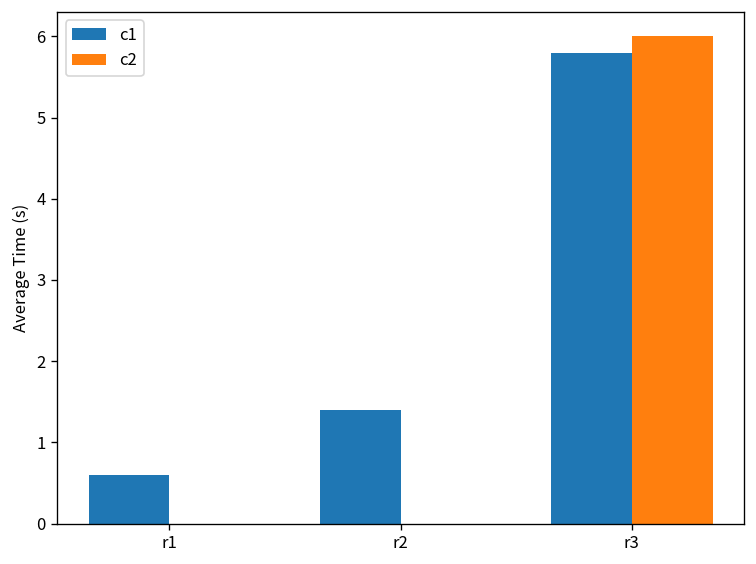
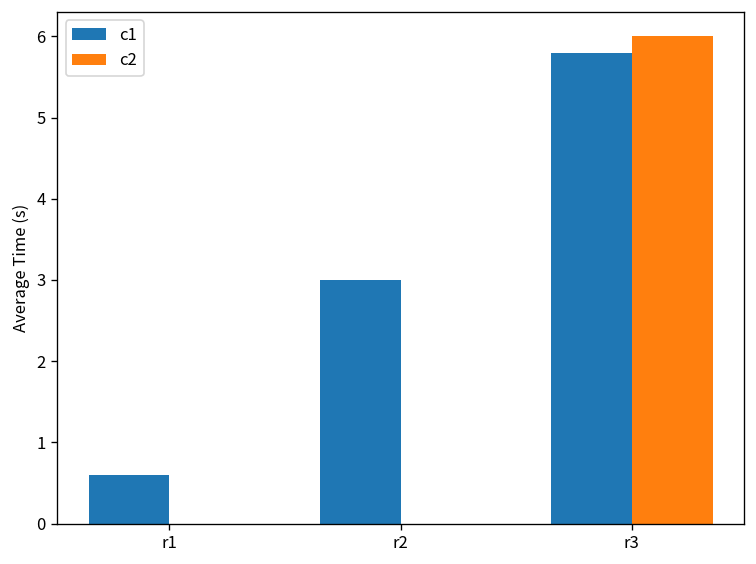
  {
    "c1": {
      "r1": 0.6,
-     "r2": 1.4,
+     "r2": 3.0,
      "r3": 5.8
    },
    "c2": {
      "r1": 0.0,
      "r2": 0.0,
      "r3": 6.0
    }
  }
